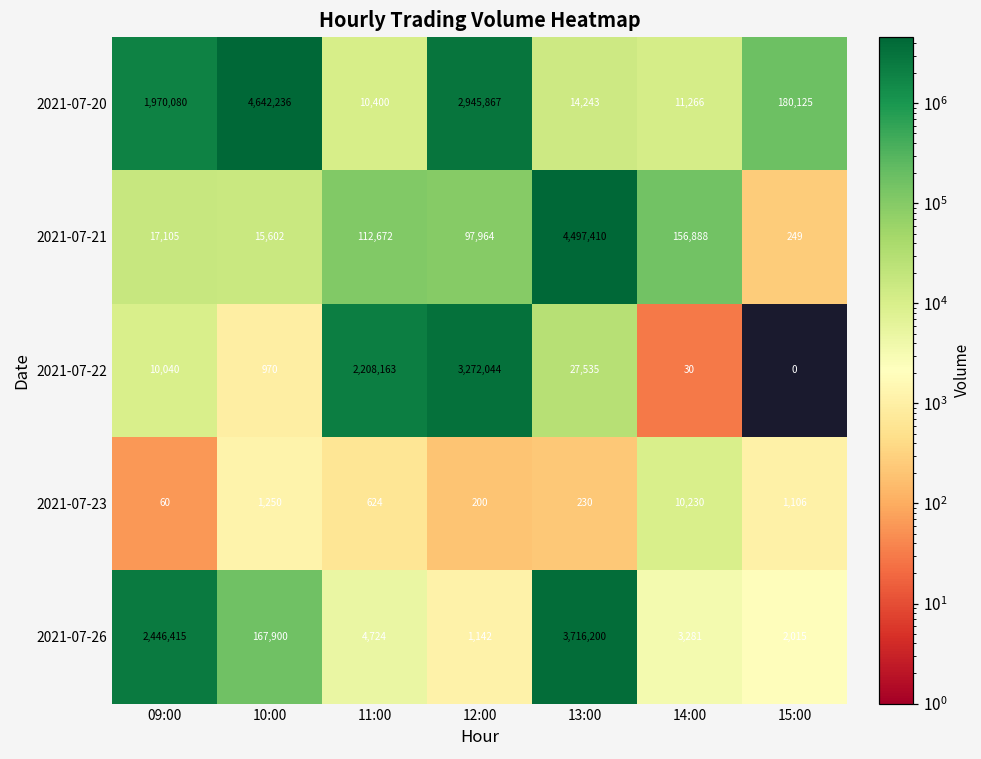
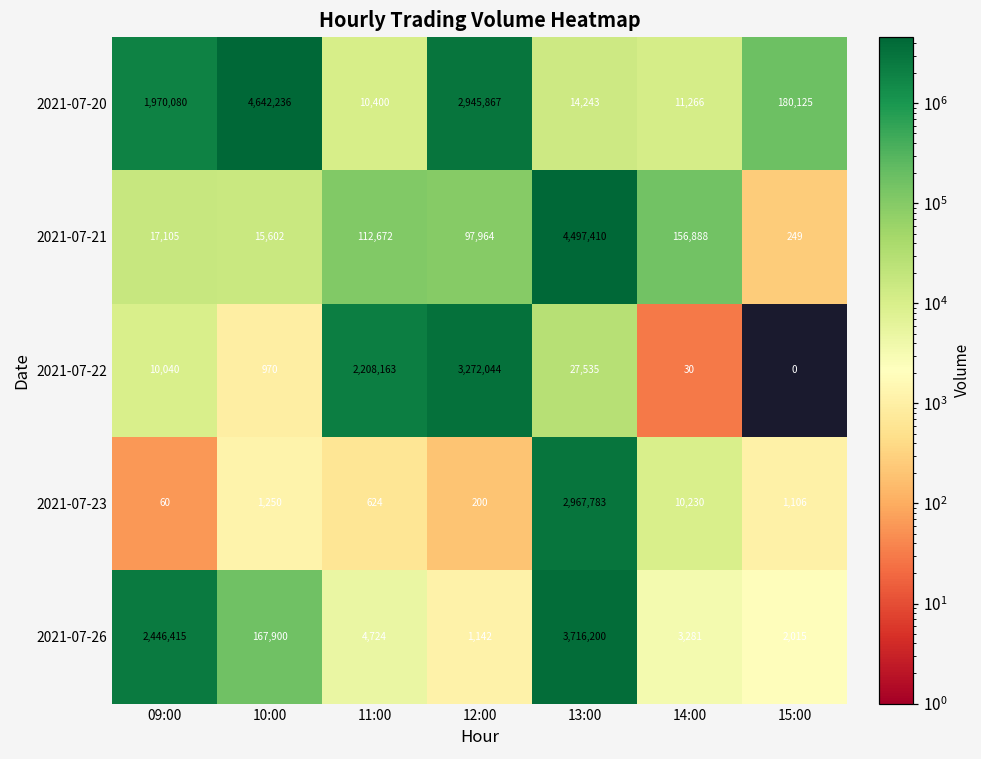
  {
    "2021-07-20": {
      "09:00": "1,970,080",
      "10:00": "4,642,236",
      "11:00": "10,400",
      "12:00": "2,945,867",
      "13:00": "14,243",
      "14:00": "11,266",
      "15:00": "180,125"
    },
    "2021-07-21": {
      "09:00": "17,105",
      "10:00": "15,602",
      "11:00": "112,672",
      "12:00": "97,964",
      "13:00": "4,497,410",
      "14:00": "156,888",
      "15:00": "249"
    },
    "2021-07-22": {
      "09:00": "10,040",
      "10:00": "970",
      "11:00": "2,208,163",
      "12:00": "3,272,044",
      "13:00": "27,535",
      "14:00": "30",
      "15:00": "0"
    },
    "2021-07-23": {
      "09:00": "60",
      "10:00": "1,250",
      "11:00": "624",
      "12:00": "200",
-     "13:00": "230",
+     "13:00": "2,967,783",
      "14:00": "10,230",
      "15:00": "1,106"
    },
    "2021-07-26": {
      "09:00": "2,446,415",
      "10:00": "167,900",
      "11:00": "4,724",
      "12:00": "1,142",
      "13:00": "3,716,200",
      "14:00": "3,281",
      "15:00": "2,015"
    }
  }
